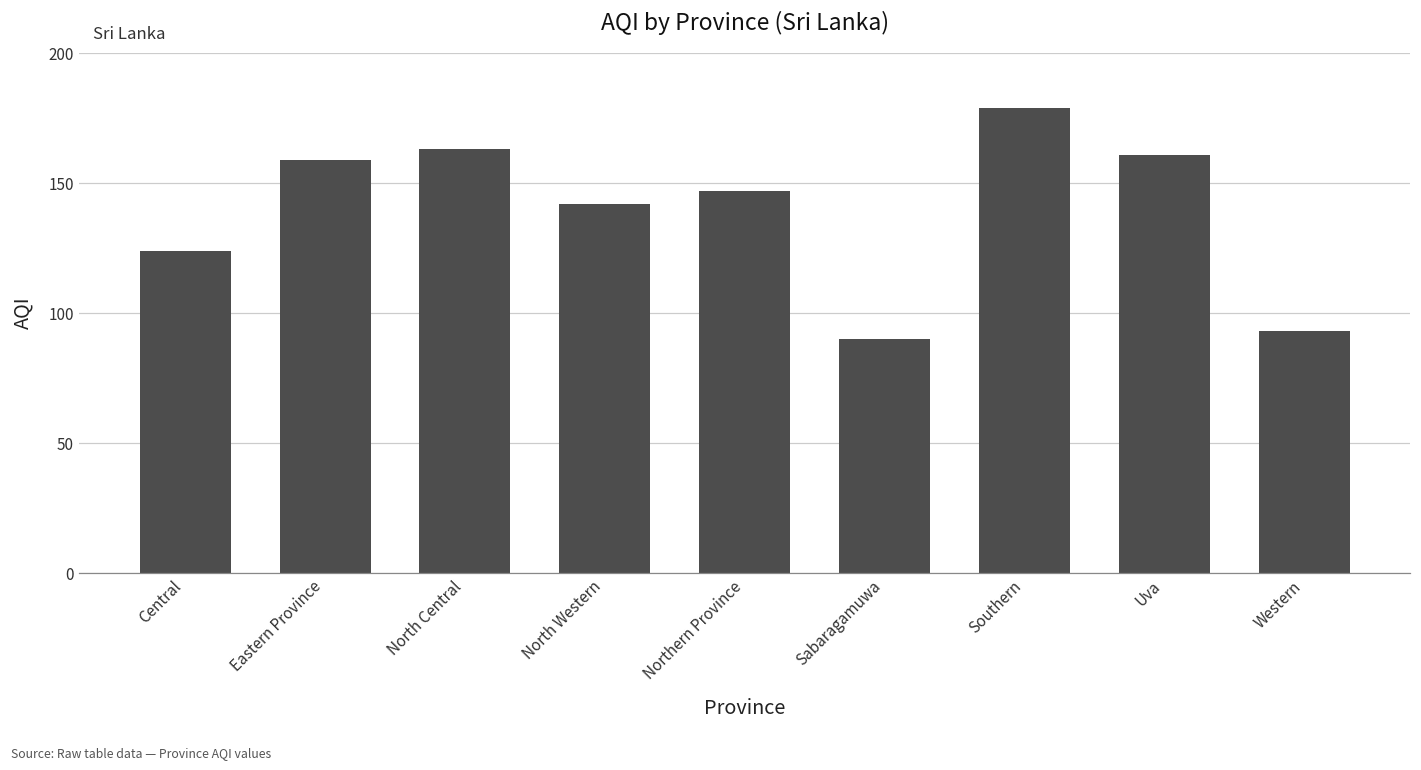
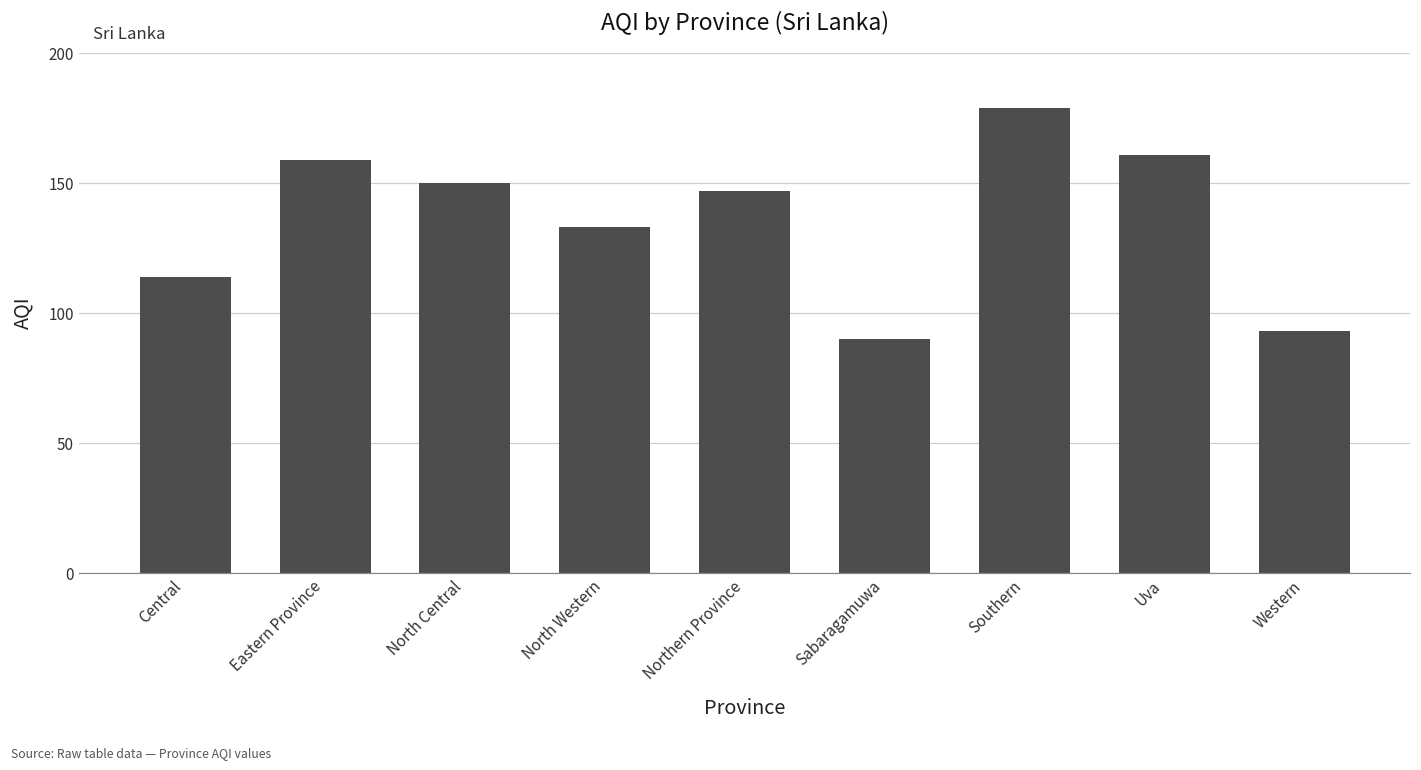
  {
-   "Central": 124,
+   "Central": 114,
    "Eastern Province": 159,
-   "North Central": 163,
-   "North Western": 142,
+   "North Central": 150,
+   "North Western": 133,
    "Northern Province": 147,
    "Sabaragamuwa": 90,
    "Southern": 179,
    "Uva": 161,
    "Western": 93
  }
